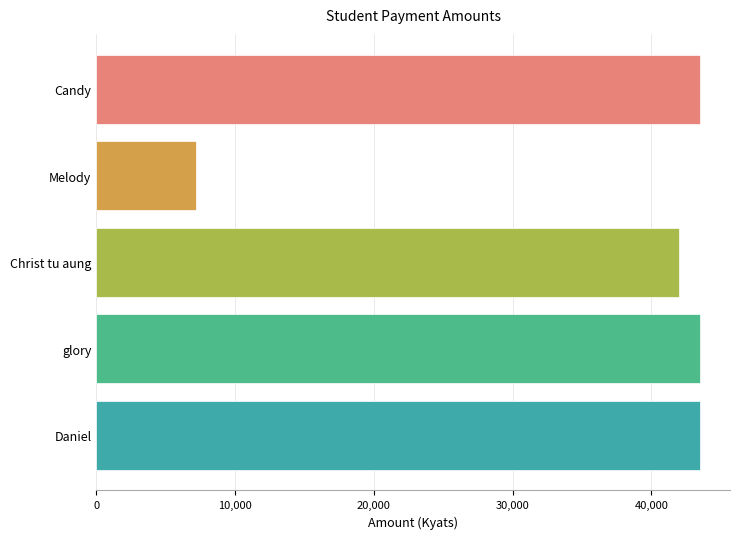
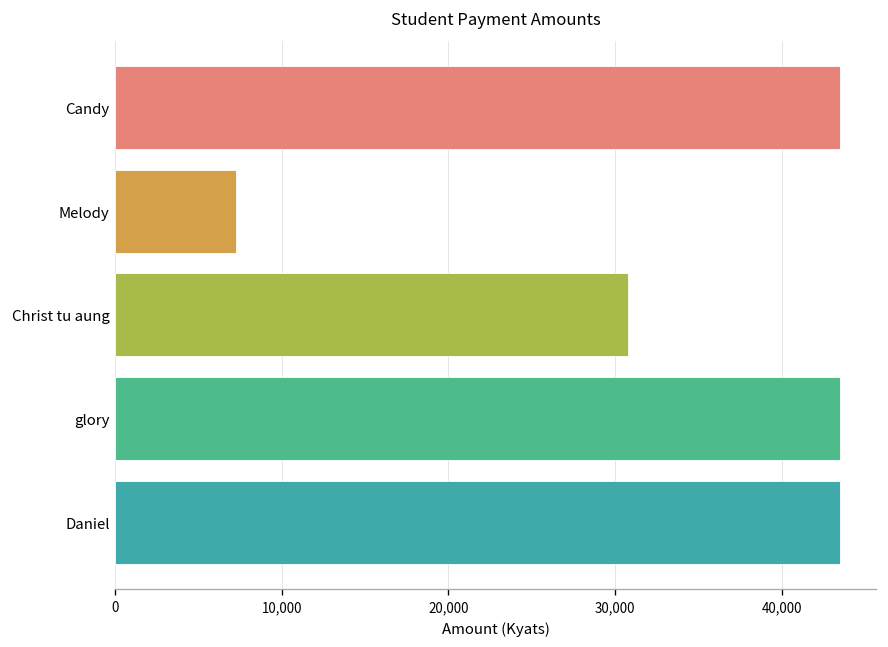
  {
    "Candy": "43,500",
    "Melody": "7,200",
-   "Christ tu aung": "42,000",
+   "Christ tu aung": "30,800",
    "glory": "43,500",
    "Daniel": "43,500"
  }
